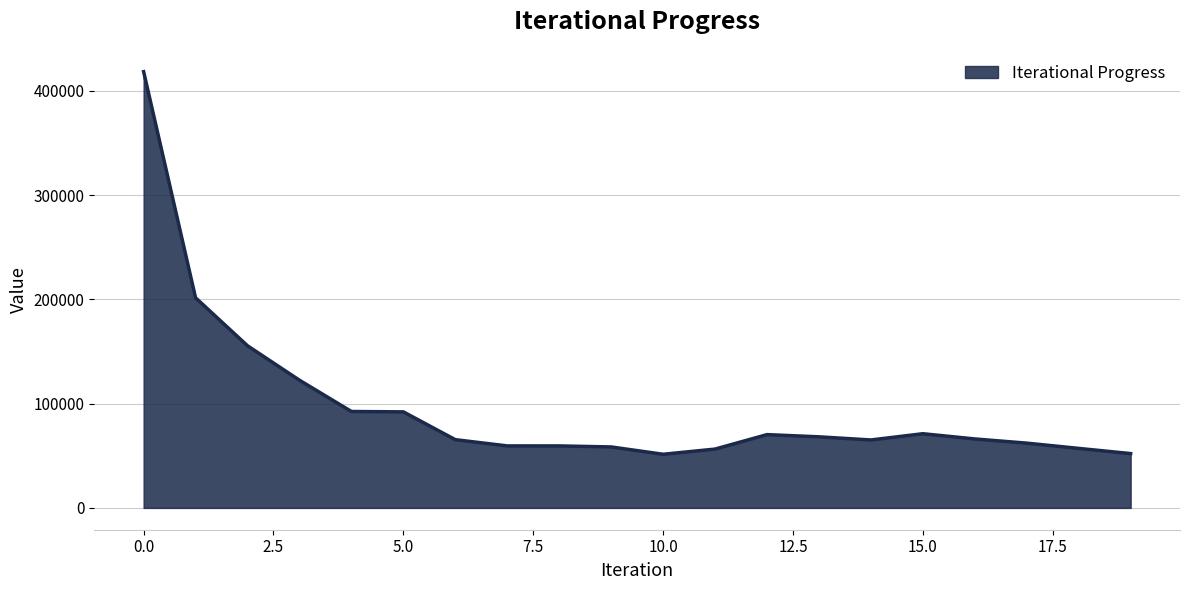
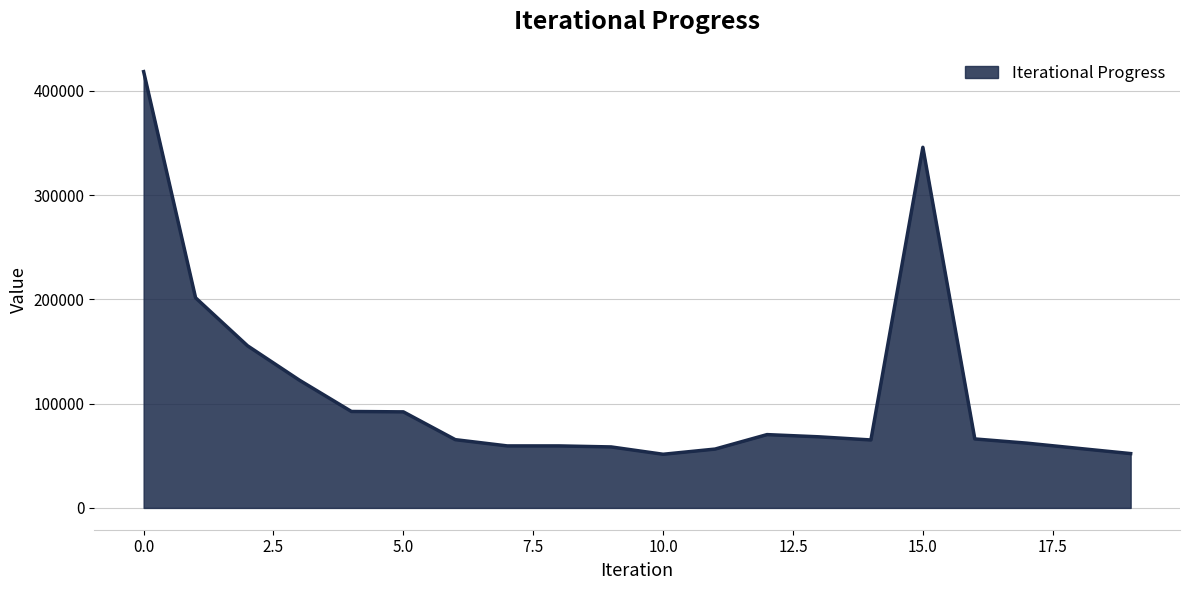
  {
    "0.0": 419000,
    "5.0": 92000,
    "10.0": 51000,
-   "15.0": 71000
+   "15.0": 346000
  }
